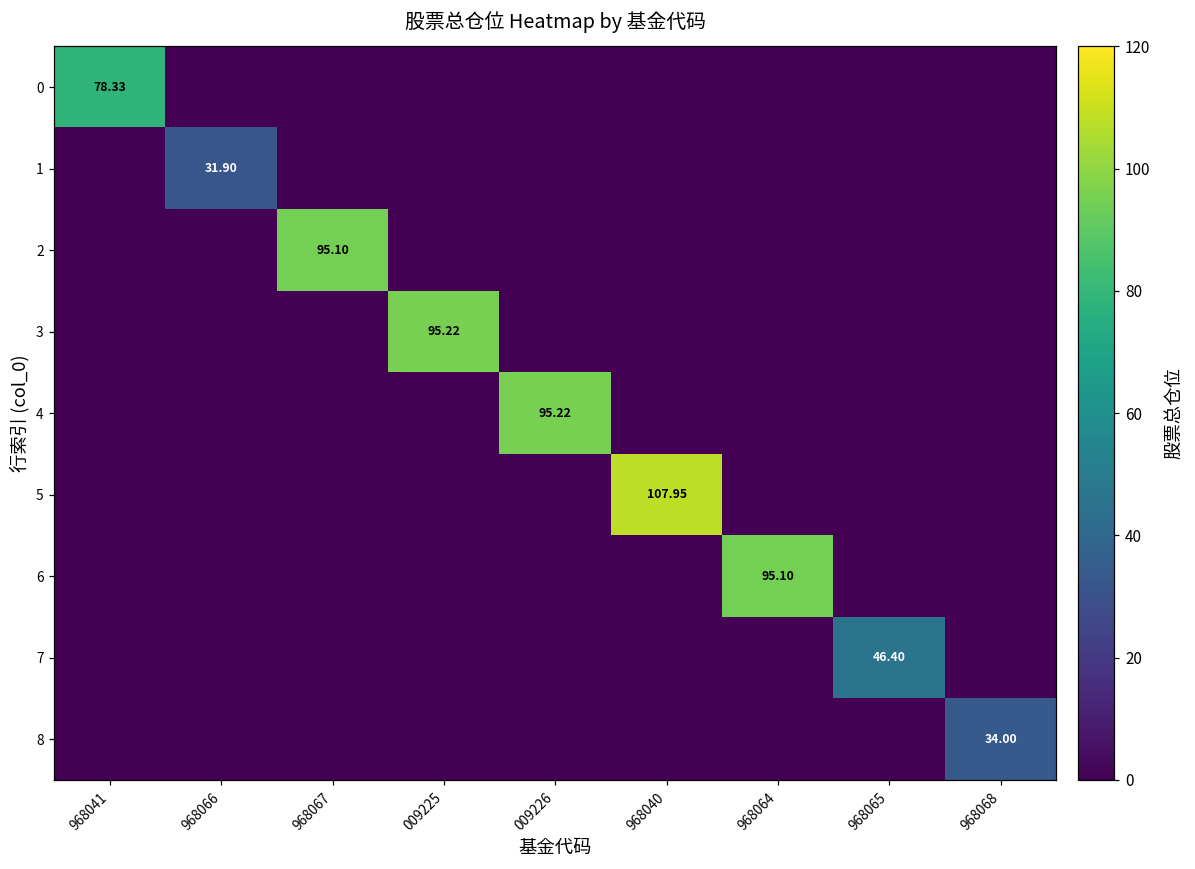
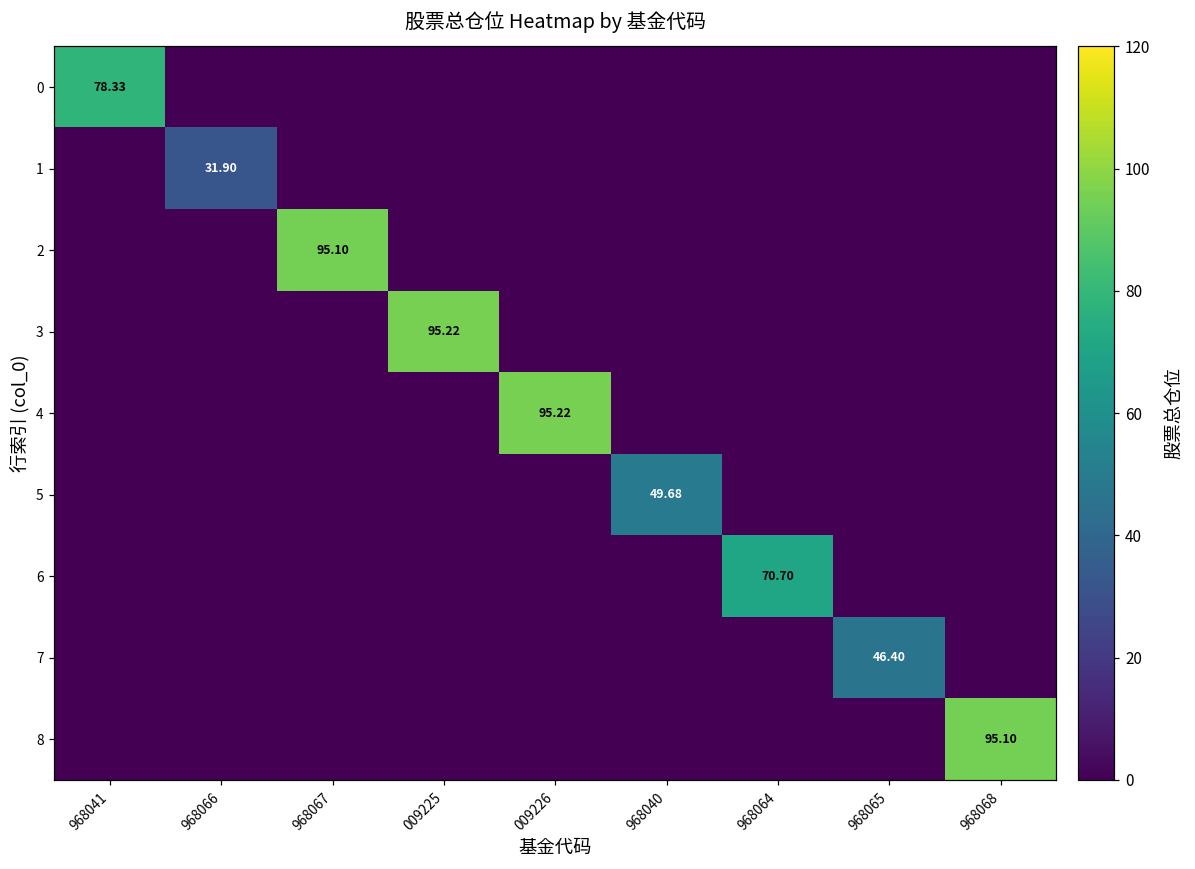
  {
    "0": {
      "968041": 78.33
    },
    "1": {
      "968066": 31.90
    },
    "2": {
      "968067": 95.10
    },
    "3": {
      "009225": 95.22
    },
    "4": {
      "009226": 95.22
    },
    "5": {
-     "968040": 107.95
+     "968040": 49.68
    },
    "6": {
-     "968064": 95.10
+     "968064": 70.70
    },
    "7": {
      "968065": 46.40
    },
    "8": {
-     "968068": 34.00
+     "968068": 95.10
    }
  }
